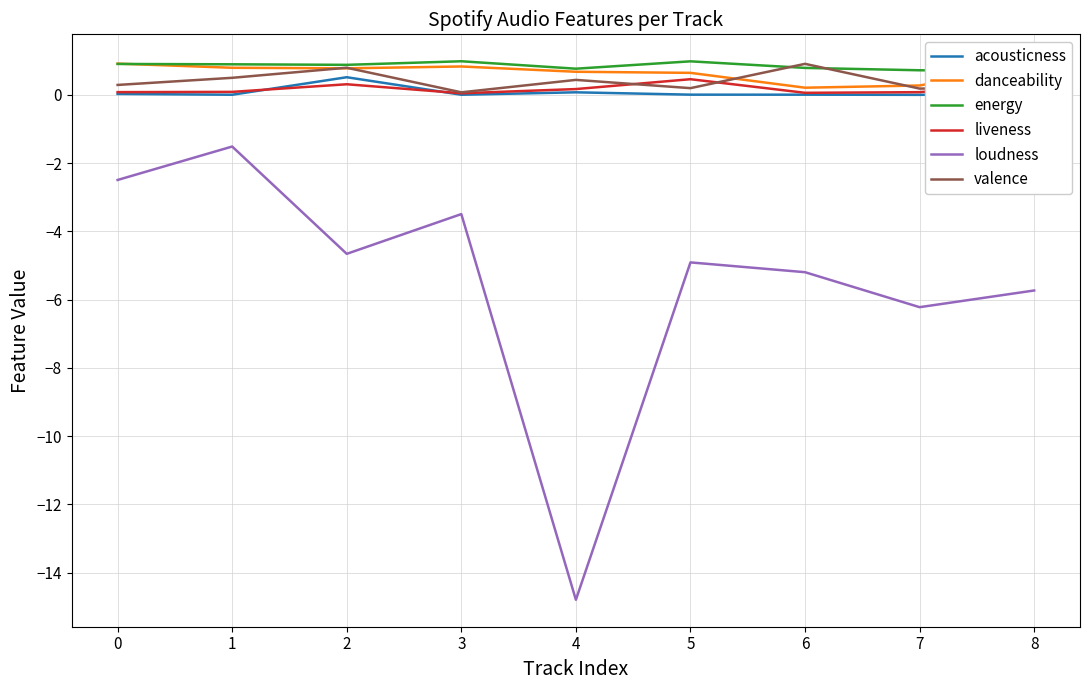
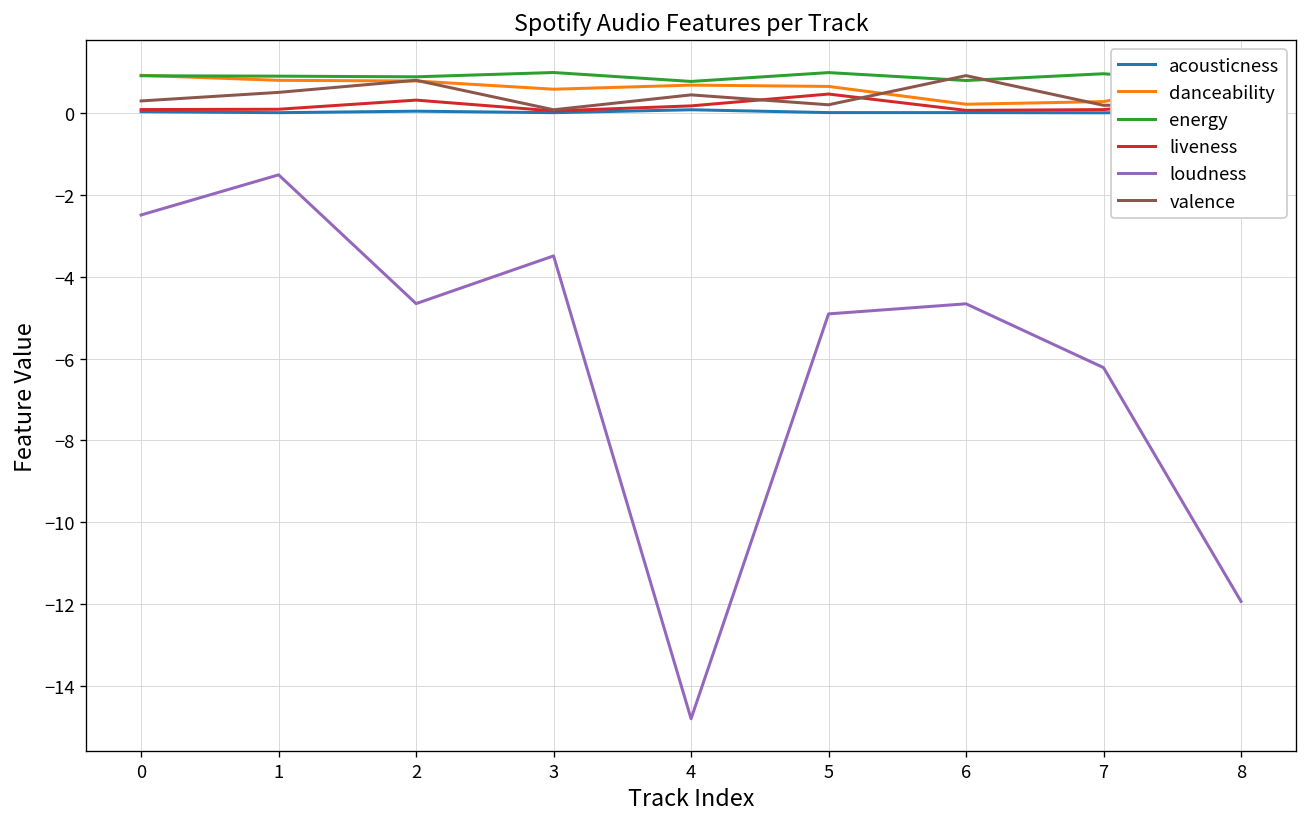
  {
    "acousticness": {
      "1": 0.0,
-     "2": 0.5,
+     "2": 0.0,
      "4": 0.1,
      "5": 0.0,
      "7": 0.0
    },
    "danceability": {
      "1": 0.8,
-     "3": 0.8,
+     "3": 0.6,
      "4": 0.7,
      "5": 0.6,
      "6": 0.2,
      "7": 0.3
    },
    "energy": {
      "1": 0.9,
      "2": 0.9,
      "3": 1.0,
      "4": 0.8,
      "5": 1.0,
      "6": 0.8,
-     "7": 0.7
+     "7": 1.0
    },
    "liveness": {
      "1": 0.1,
      "2": 0.3,
      "4": 0.2,
      "5": 0.5,
      "7": 0.1
    },
    "loudness": {
      "0": -2.5,
      "1": -1.5,
      "2": -4.7,
      "3": -3.5,
      "4": -14.8,
      "5": -4.9,
-     "6": -5.2,
+     "6": -4.7,
      "7": -6.2,
-     "8": -5.7
+     "8": -11.9
    },
    "valence": {
      "0": 0.3,
      "1": 0.5,
      "4": 0.4,
      "5": 0.2,
      "6": 0.9,
      "7": 0.2
    }
  }
